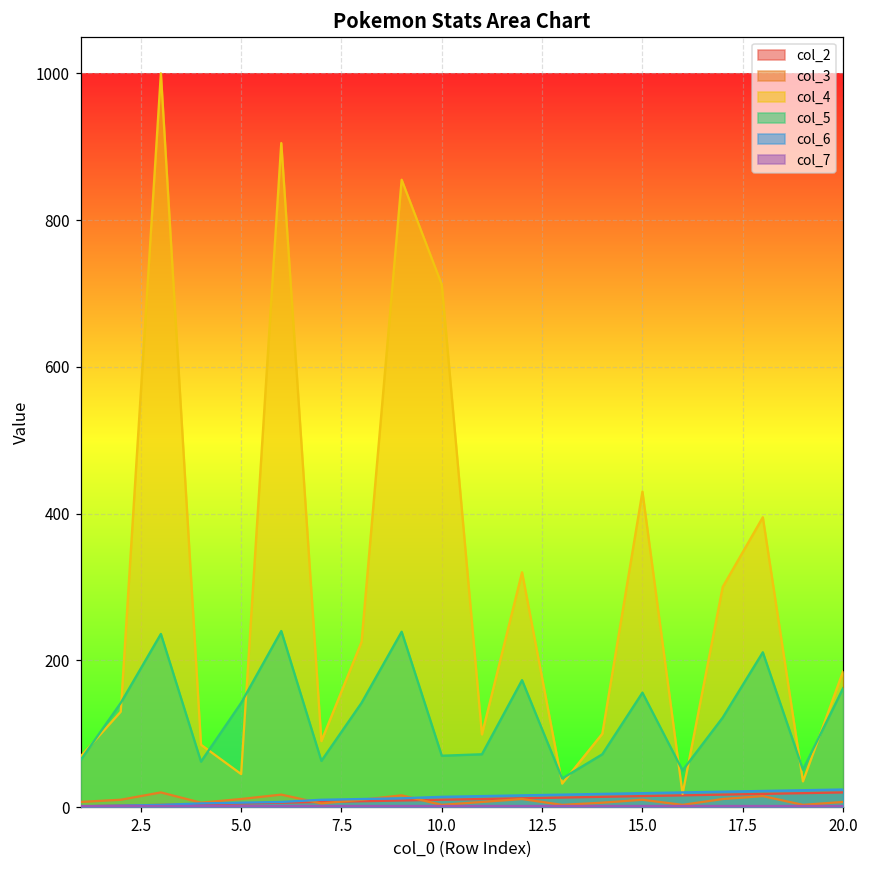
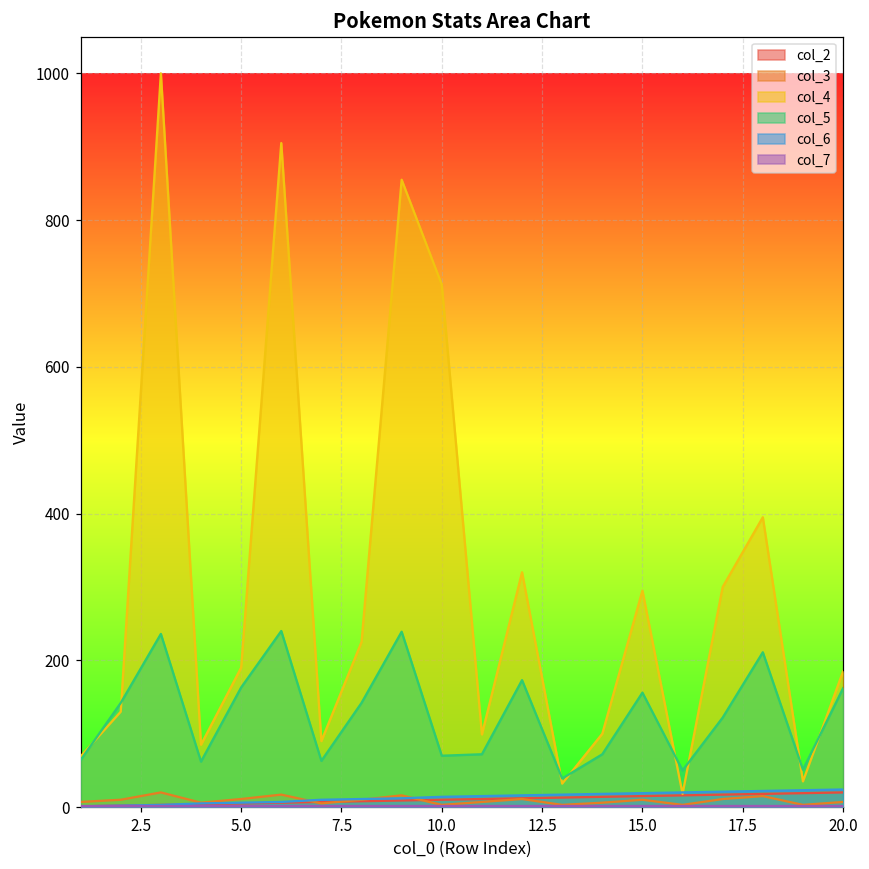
  {
    "col_4": {
-     "5.0": 50,
+     "5.0": 190,
      "10.0": 710,
-     "15.0": 430,
+     "15.0": 300,
      "20.0": 190
    },
    "col_5": {
-     "5.0": 140,
+     "5.0": 160,
      "10.0": 70,
      "15.0": 160,
      "20.0": 160
    },
    "col_6": {
      "10.0": 10,
      "15.0": 20,
      "20.0": 20
    },
    "col_7": {
      "5.0": 0,
      "15.0": 0,
      "20.0": 0
    }
  }
